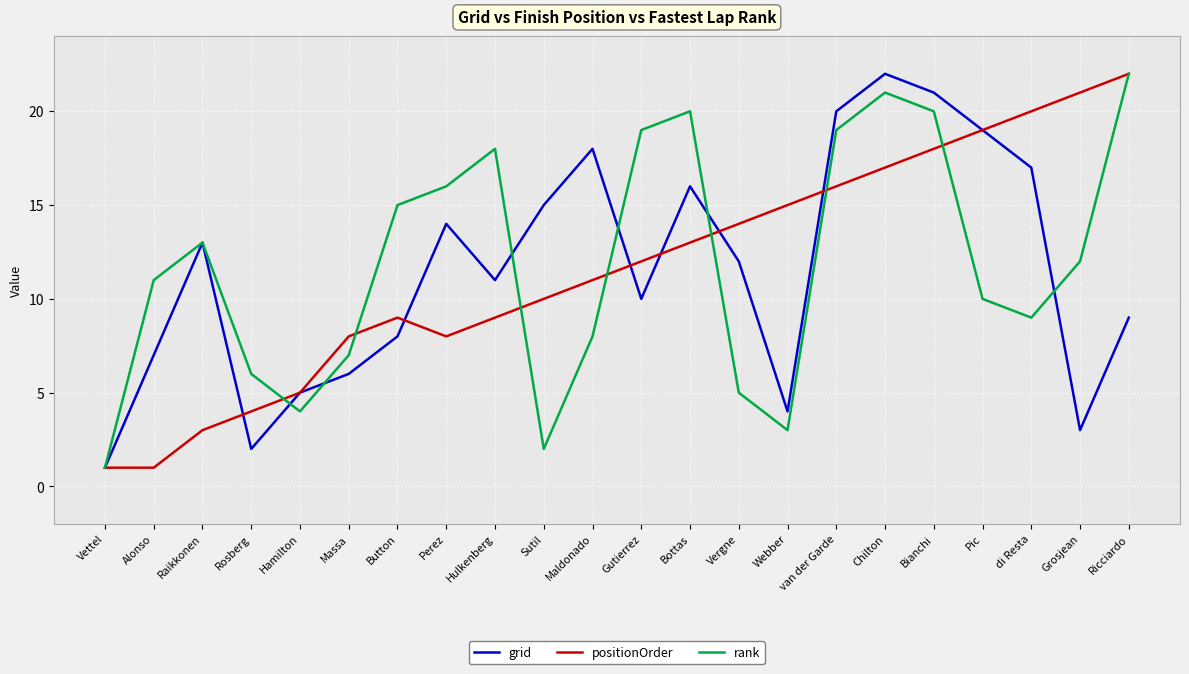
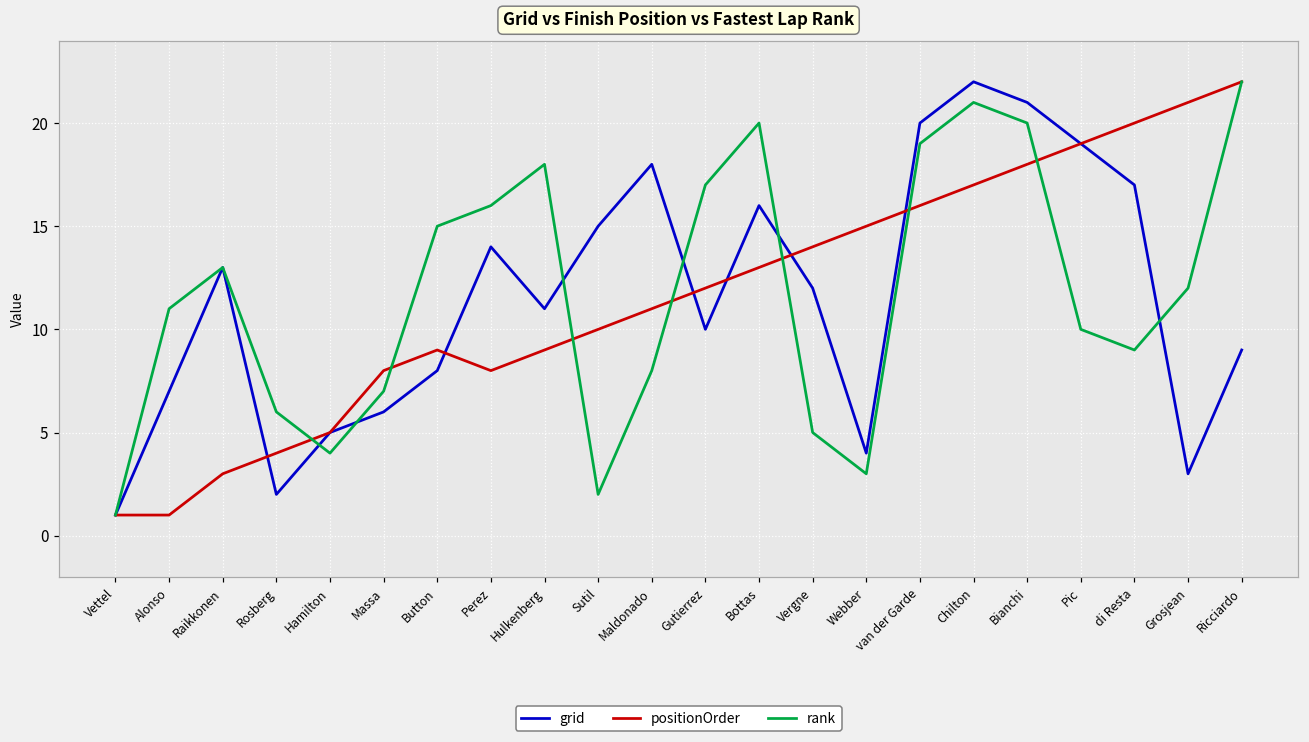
  {
    "grid": {
      "Alonso": 7,
      "Rosberg": 2,
      "Massa": 6,
      "Button": 8,
      "Perez": 14,
      "Hulkenberg": 11,
      "Sutil": 15,
      "Maldonado": 18,
      "Gutierrez": 10,
      "Bottas": 16,
      "Vergne": 12,
      "Webber": 4,
      "van der Garde": 20,
      "Chilton": 22,
      "Bianchi": 21,
      "di Resta": 17,
      "Grosjean": 3,
      "Ricciardo": 9
    },
    "positionOrder": {
      "Alonso": 1,
      "Raikkonen": 3,
      "Rosberg": 4,
      "Massa": 8,
      "Button": 9,
      "Perez": 8,
      "Hulkenberg": 9,
      "Sutil": 10,
      "Maldonado": 11,
      "Gutierrez": 12,
      "Bottas": 13,
      "Vergne": 14,
      "Webber": 15,
      "van der Garde": 16,
      "Chilton": 17,
      "Bianchi": 18,
      "di Resta": 20,
      "Grosjean": 21
    },
    "rank": {
      "Alonso": 11,
      "Rosberg": 6,
      "Hamilton": 4,
      "Massa": 7,
      "Button": 15,
      "Perez": 16,
      "Hulkenberg": 18,
      "Sutil": 2,
      "Maldonado": 8,
-     "Gutierrez": 19,
+     "Gutierrez": 17,
      "Bottas": 20,
      "Vergne": 5,
      "Webber": 3,
      "van der Garde": 19,
      "Chilton": 21,
      "Bianchi": 20,
      "Pic": 10,
      "di Resta": 9,
      "Grosjean": 12
    }
  }
